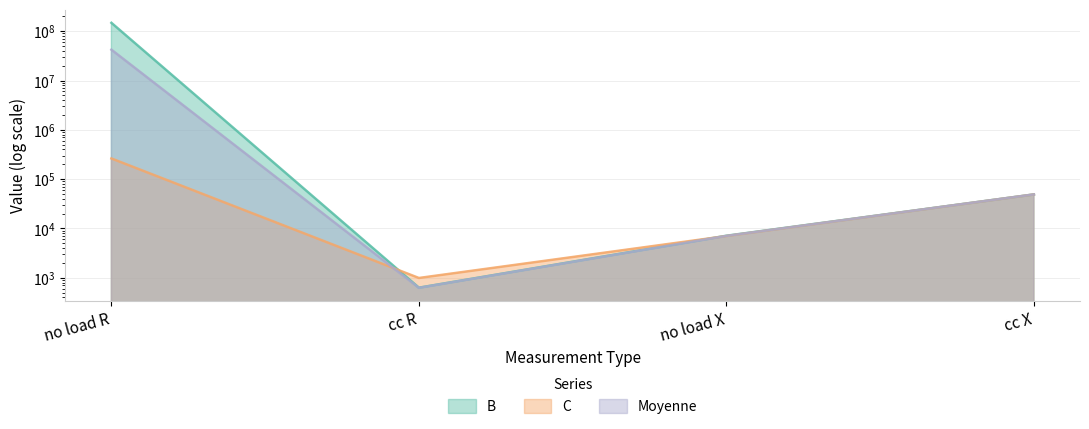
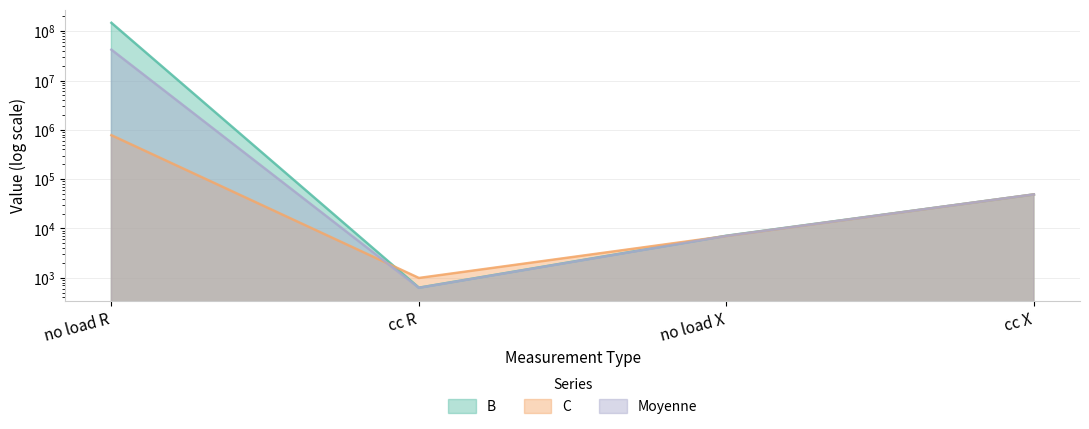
  {
    "C": {
-     "no load R": 300000,
+     "no load R": 800000,
      "cc R": 1000
    }
  }
